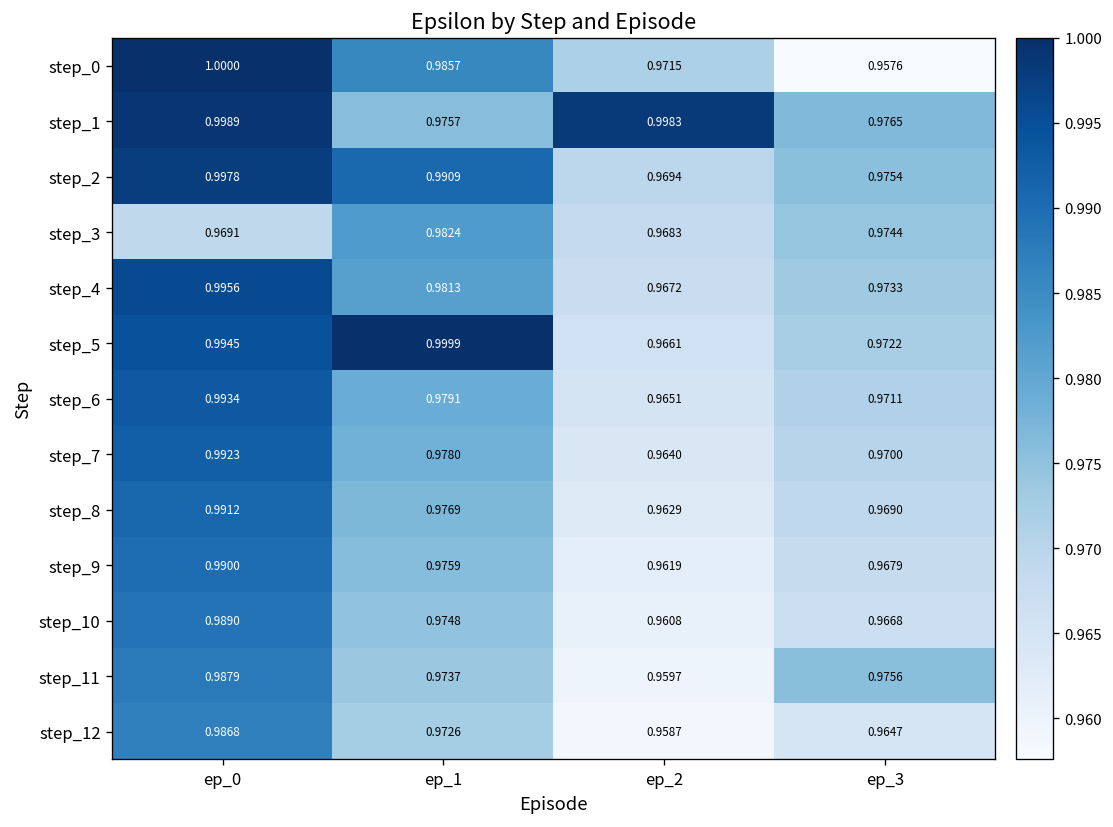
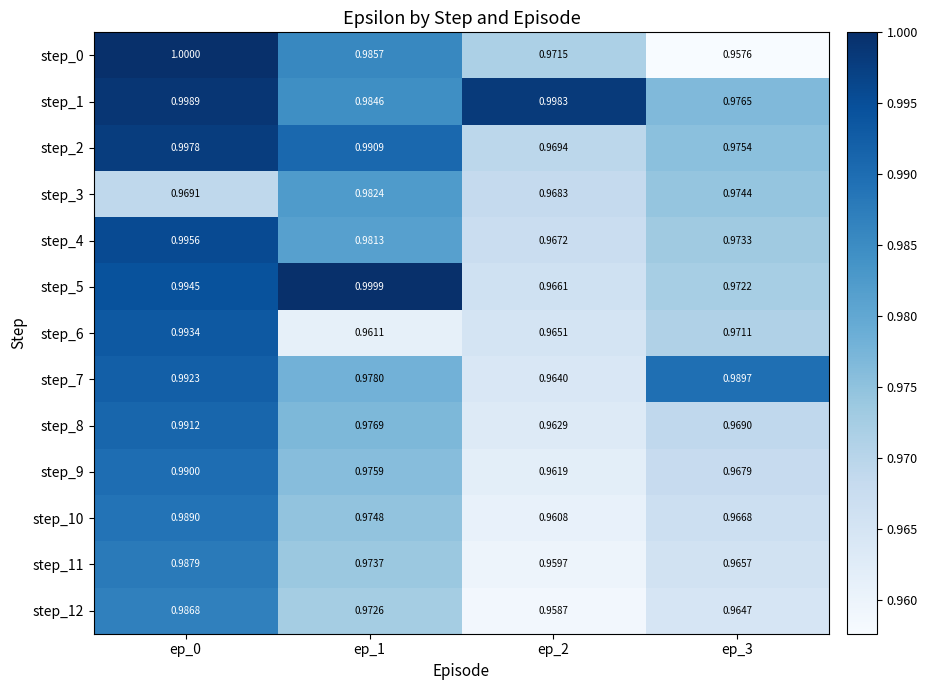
  {
    "step_0": {
      "ep_0": 1.0000,
      "ep_1": 0.9857,
      "ep_2": 0.9715,
      "ep_3": 0.9576
    },
    "step_1": {
      "ep_0": 0.9989,
-     "ep_1": 0.9757,
+     "ep_1": 0.9846,
      "ep_2": 0.9983,
      "ep_3": 0.9765
    },
    "step_2": {
      "ep_0": 0.9978,
      "ep_1": 0.9909,
      "ep_2": 0.9694,
      "ep_3": 0.9754
    },
    "step_3": {
      "ep_0": 0.9691,
      "ep_1": 0.9824,
      "ep_2": 0.9683,
      "ep_3": 0.9744
    },
    "step_4": {
      "ep_0": 0.9956,
      "ep_1": 0.9813,
      "ep_2": 0.9672,
      "ep_3": 0.9733
    },
    "step_5": {
      "ep_0": 0.9945,
      "ep_1": 0.9999,
      "ep_2": 0.9661,
      "ep_3": 0.9722
    },
    "step_6": {
      "ep_0": 0.9934,
-     "ep_1": 0.9791,
+     "ep_1": 0.9611,
      "ep_2": 0.9651,
      "ep_3": 0.9711
    },
    "step_7": {
      "ep_0": 0.9923,
      "ep_1": 0.9780,
      "ep_2": 0.9640,
-     "ep_3": 0.9700
+     "ep_3": 0.9897
    },
    "step_8": {
      "ep_0": 0.9912,
      "ep_1": 0.9769,
      "ep_2": 0.9629,
      "ep_3": 0.9690
    },
    "step_9": {
      "ep_0": 0.9900,
      "ep_1": 0.9759,
      "ep_2": 0.9619,
      "ep_3": 0.9679
    },
    "step_10": {
      "ep_0": 0.9890,
      "ep_1": 0.9748,
      "ep_2": 0.9608,
      "ep_3": 0.9668
    },
    "step_11": {
      "ep_0": 0.9879,
      "ep_1": 0.9737,
      "ep_2": 0.9597,
-     "ep_3": 0.9756
+     "ep_3": 0.9657
    },
    "step_12": {
      "ep_0": 0.9868,
      "ep_1": 0.9726,
      "ep_2": 0.9587,
      "ep_3": 0.9647
    }
  }
